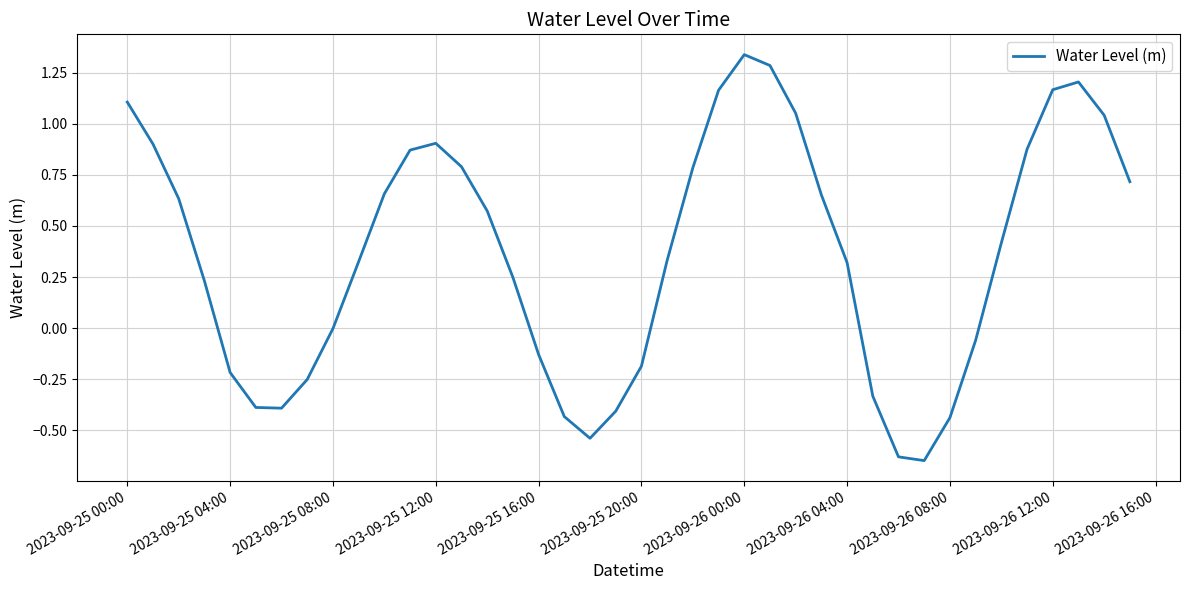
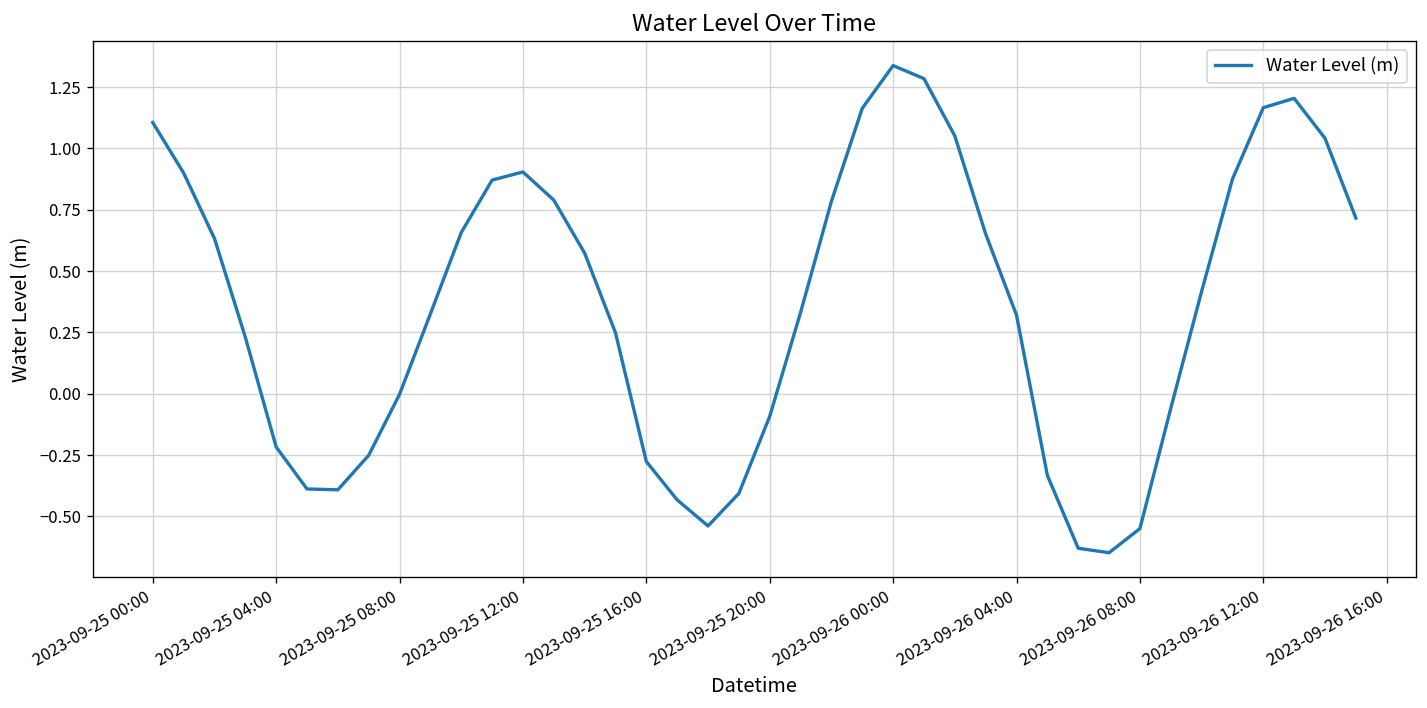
  {
    "2023-09-25 00:00": 1.11,
    "2023-09-25 04:00": -0.22,
    "2023-09-25 08:00": 0.00,
    "2023-09-25 12:00": 0.90,
-   "2023-09-25 16:00": -0.13,
-   "2023-09-25 20:00": -0.19,
+   "2023-09-25 16:00": -0.28,
+   "2023-09-25 20:00": -0.09,
    "2023-09-26 00:00": 1.34,
    "2023-09-26 04:00": 0.32,
-   "2023-09-26 08:00": -0.44,
+   "2023-09-26 08:00": -0.55,
    "2023-09-26 12:00": 1.17
  }
